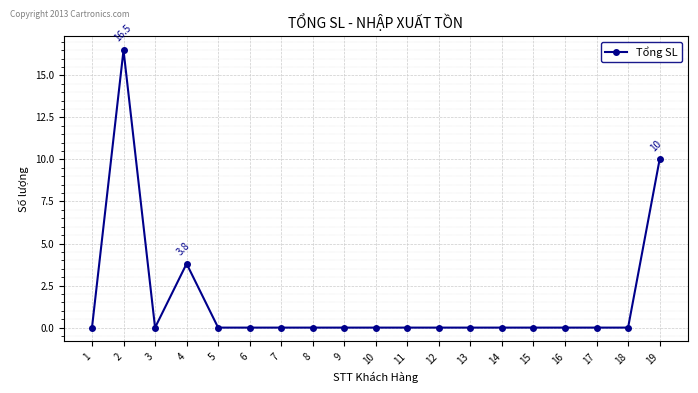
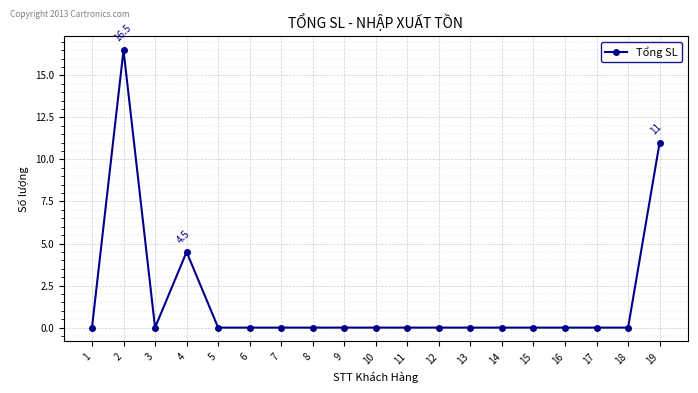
  {
    "2": 16.5,
-   "4": 3.8,
-   "19": 10
+   "4": 4.5,
+   "19": 11
  }
